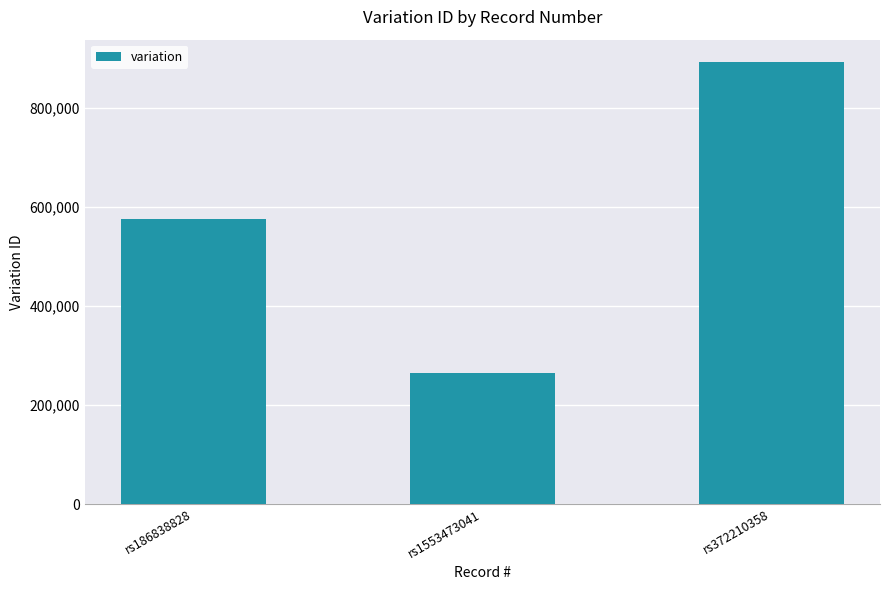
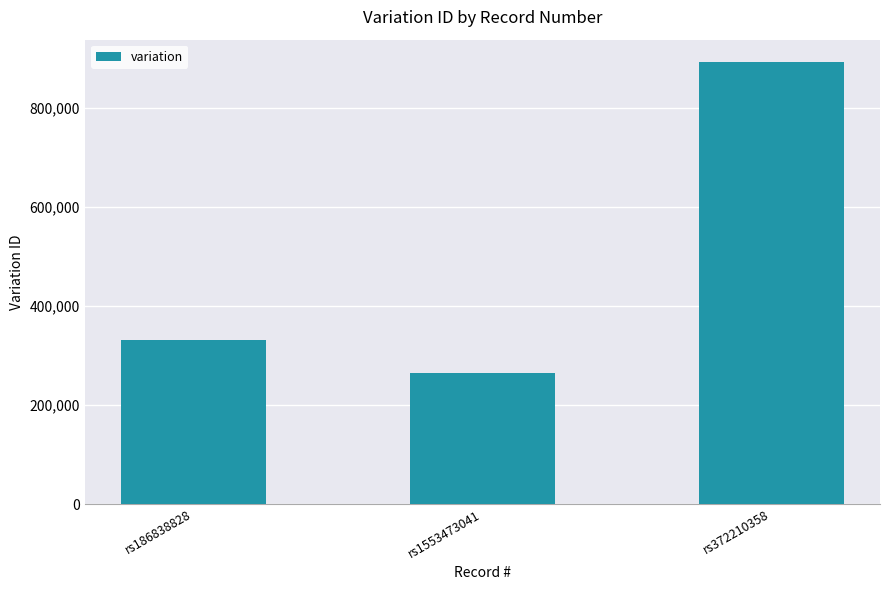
  {
-   "rs186838828": "570,000",
+   "rs186838828": "330,000",
    "rs1553473041": "260,000",
    "rs372210358": "890,000"
  }
